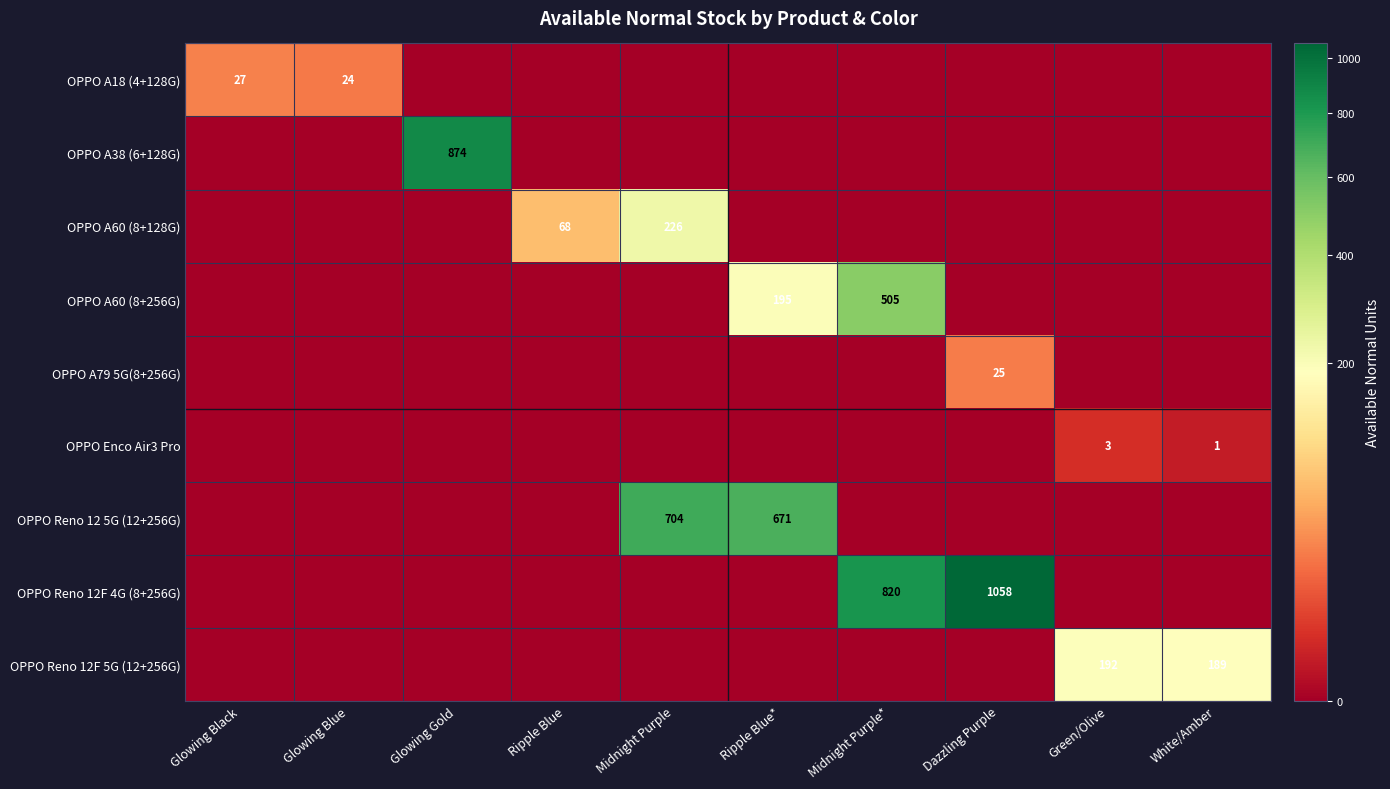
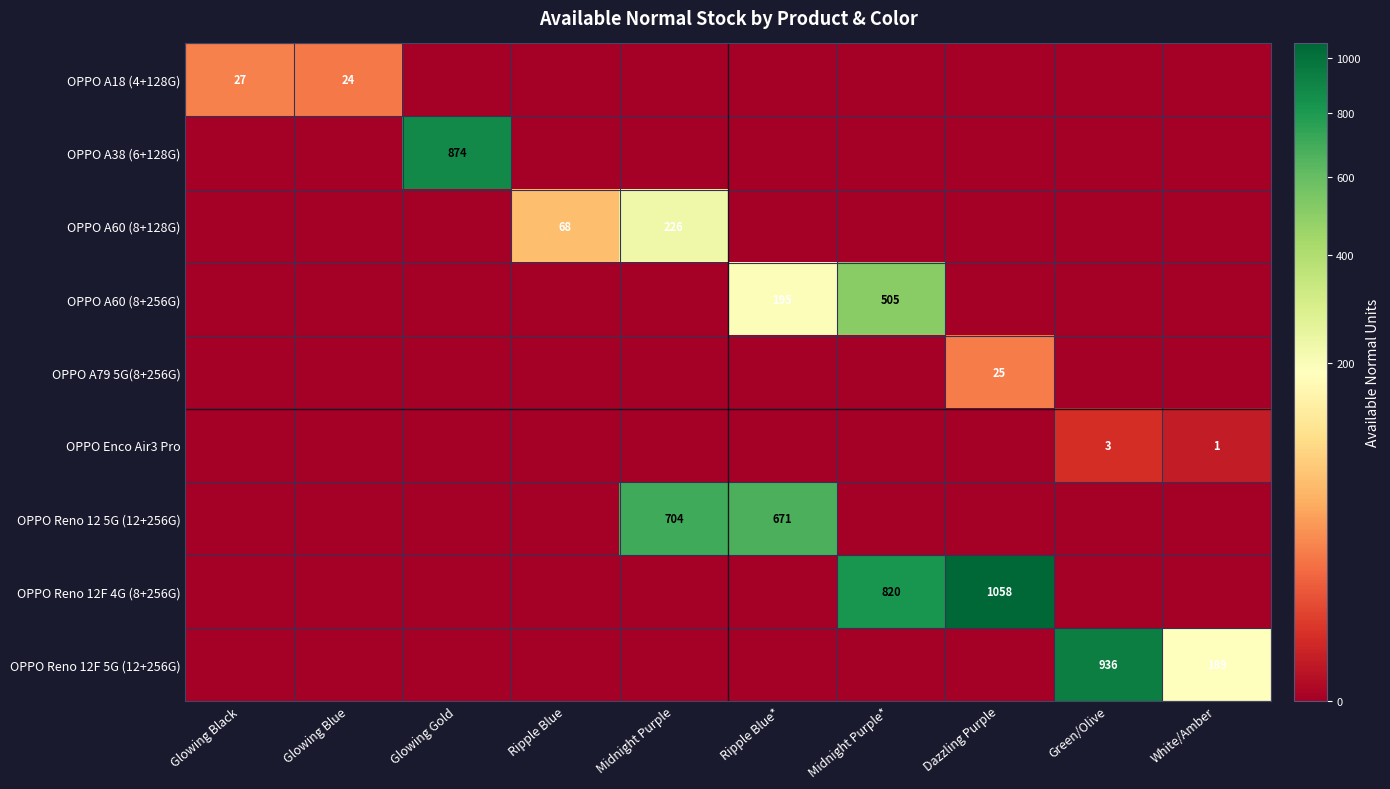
  {
    "OPPO A18 (4+128G)": {
      "Glowing Black": 27,
      "Glowing Blue": 24
    },
    "OPPO A38 (6+128G)": {
      "Glowing Gold": 874
    },
    "OPPO A60 (8+128G)": {
      "Ripple Blue": 68,
      "Midnight Purple": 226
    },
    "OPPO A60 (8+256G)": {
      "Ripple Blue*": 195,
      "Midnight Purple*": 505
    },
    "OPPO A79 5G(8+256G)": {
      "Dazzling Purple": 25
    },
    "OPPO Enco Air3 Pro": {
      "Green/Olive": 3,
      "White/Amber": 1
    },
    "OPPO Reno 12 5G (12+256G)": {
      "Midnight Purple": 704,
      "Ripple Blue*": 671
    },
    "OPPO Reno 12F 4G (8+256G)": {
      "Midnight Purple*": 820,
      "Dazzling Purple": 1058
    },
    "OPPO Reno 12F 5G (12+256G)": {
-     "Green/Olive": 192,
+     "Green/Olive": 936,
      "White/Amber": 189
    }
  }
